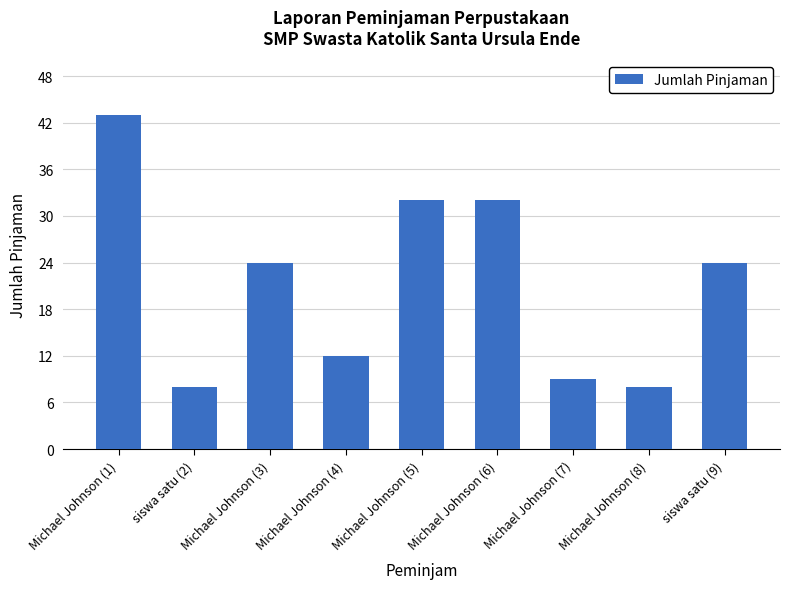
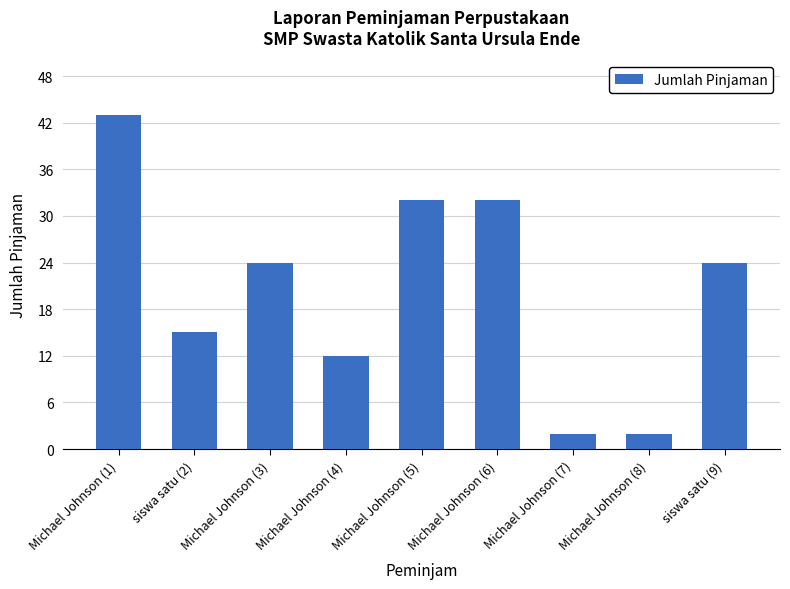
  {
    "Michael Johnson (1)": 43,
-   "siswa satu (2)": 8,
+   "siswa satu (2)": 15,
    "Michael Johnson (3)": 24,
    "Michael Johnson (4)": 12,
    "Michael Johnson (5)": 32,
    "Michael Johnson (6)": 32,
-   "Michael Johnson (7)": 9,
-   "Michael Johnson (8)": 8,
+   "Michael Johnson (7)": 2,
+   "Michael Johnson (8)": 2,
    "siswa satu (9)": 24
  }
